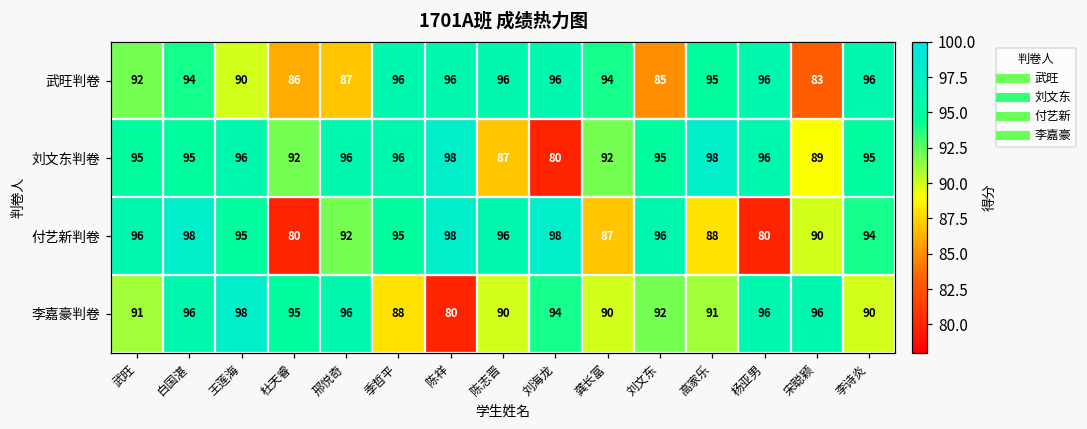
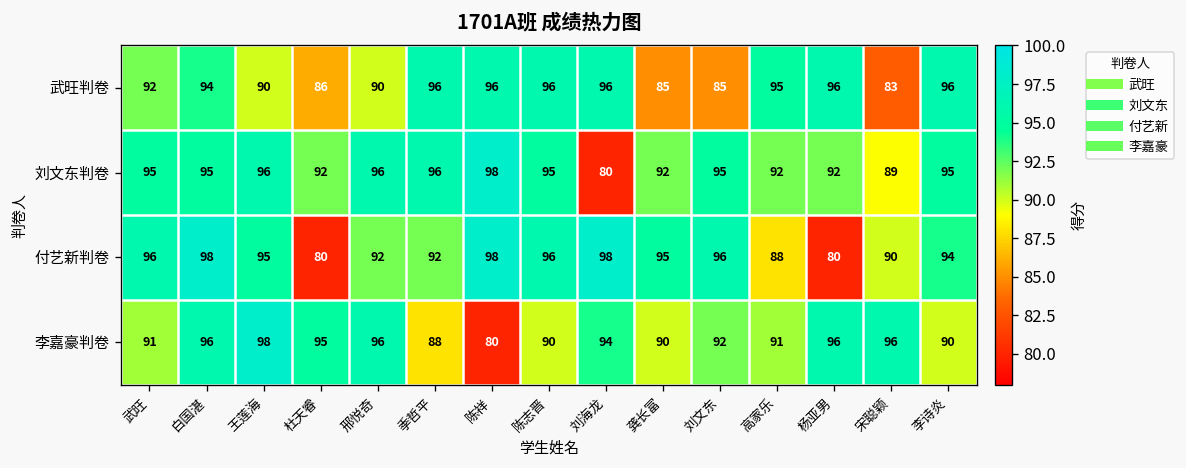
  {
    "武旺判卷": {
      "武旺": 92,
      "白国湛": 94,
      "王莲海": 90,
      "杜天睿": 86,
-     "邢悦奇": 87,
+     "邢悦奇": 90,
      "季哲平": 96,
      "陈祥": 96,
      "陈志晋": 96,
      "刘海龙": 96,
-     "龚长富": 94,
+     "龚长富": 85,
      "刘文东": 85,
      "高家乐": 95,
      "杨亚男": 96,
      "宋聪颖": 83,
      "李诗炎": 96
    },
    "刘文东判卷": {
      "武旺": 95,
      "白国湛": 95,
      "王莲海": 96,
      "杜天睿": 92,
      "邢悦奇": 96,
      "季哲平": 96,
      "陈祥": 98,
-     "陈志晋": 87,
+     "陈志晋": 95,
      "刘海龙": 80,
      "龚长富": 92,
      "刘文东": 95,
-     "高家乐": 98,
-     "杨亚男": 96,
+     "高家乐": 92,
+     "杨亚男": 92,
      "宋聪颖": 89,
      "李诗炎": 95
    },
    "付艺新判卷": {
      "武旺": 96,
      "白国湛": 98,
      "王莲海": 95,
      "杜天睿": 80,
      "邢悦奇": 92,
-     "季哲平": 95,
+     "季哲平": 92,
      "陈祥": 98,
      "陈志晋": 96,
      "刘海龙": 98,
-     "龚长富": 87,
+     "龚长富": 95,
      "刘文东": 96,
      "高家乐": 88,
      "杨亚男": 80,
      "宋聪颖": 90,
      "李诗炎": 94
    },
    "李嘉豪判卷": {
      "武旺": 91,
      "白国湛": 96,
      "王莲海": 98,
      "杜天睿": 95,
      "邢悦奇": 96,
      "季哲平": 88,
      "陈祥": 80,
      "陈志晋": 90,
      "刘海龙": 94,
      "龚长富": 90,
      "刘文东": 92,
      "高家乐": 91,
      "杨亚男": 96,
      "宋聪颖": 96,
      "李诗炎": 90
    }
  }
